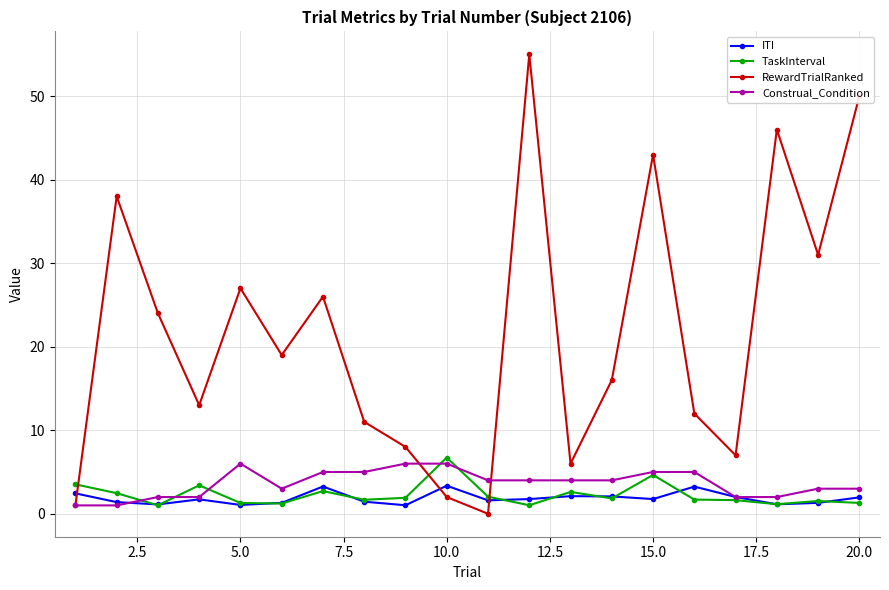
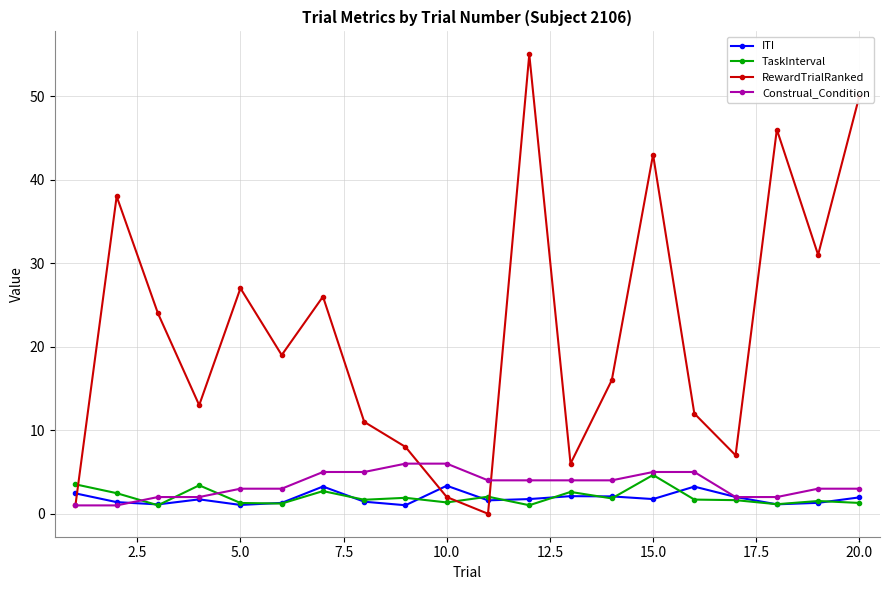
  {
    "ITI": {
      "10.0": 3,
      "15.0": 2,
      "20.0": 2
    },
    "TaskInterval": {
-     "10.0": 7,
+     "10.0": 1,
      "15.0": 5,
      "20.0": 1
    },
    "RewardTrialRanked": {
      "5.0": 27,
      "10.0": 2,
      "15.0": 43
    },
    "Construal_Condition": {
-     "5.0": 6,
+     "5.0": 3,
      "10.0": 6,
      "15.0": 5,
      "20.0": 3
    }
  }
